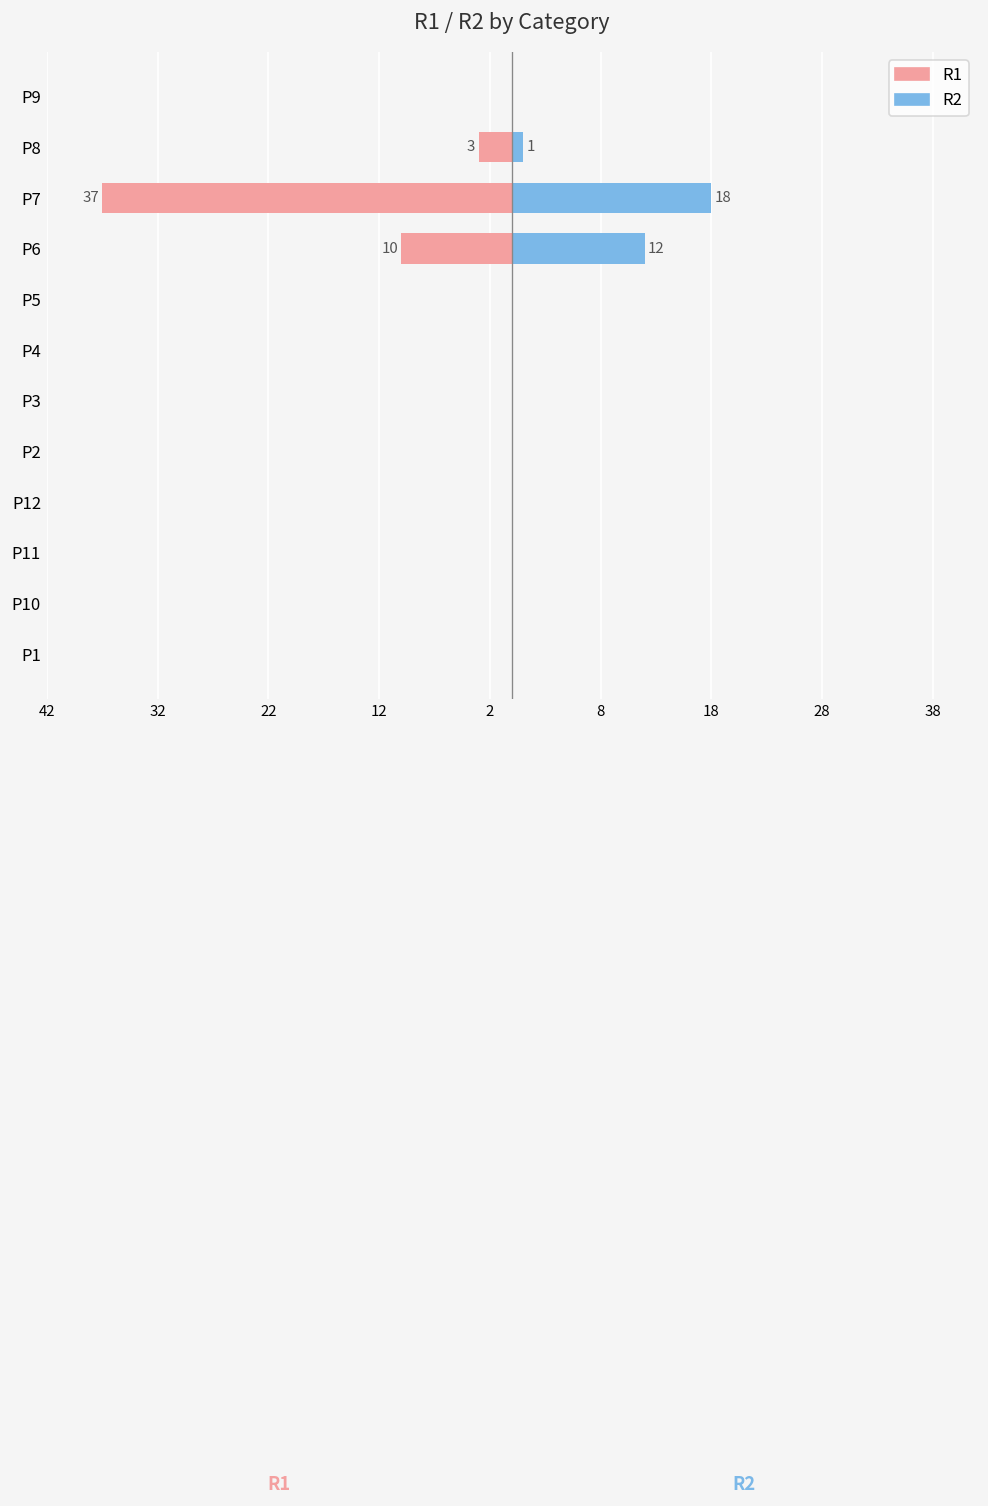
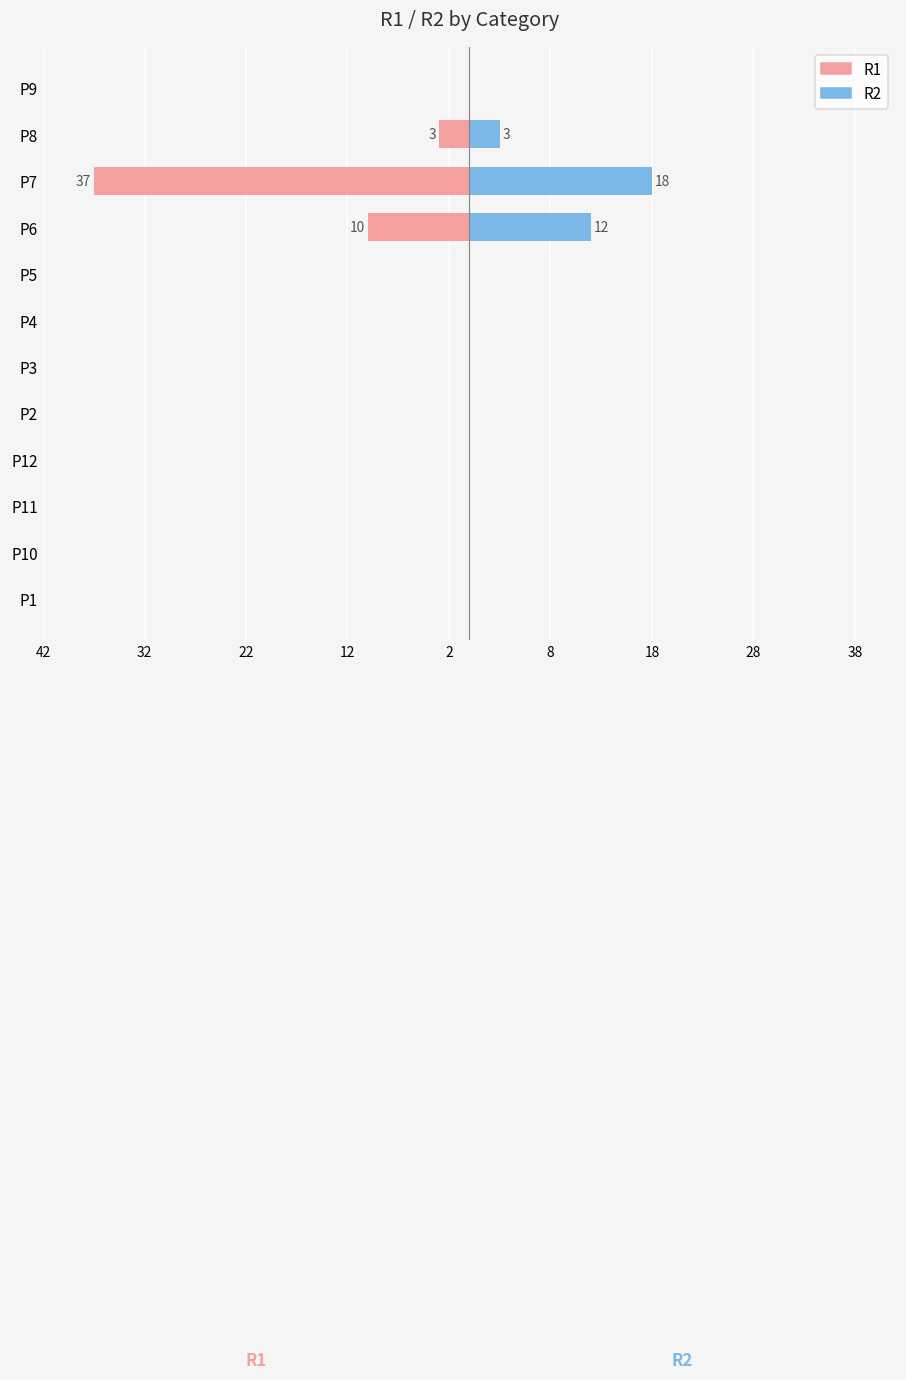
  {
    "R2": {
-     "P8": 1,
+     "P8": 3,
      "P7": 18,
      "P6": 12
    }
  }
